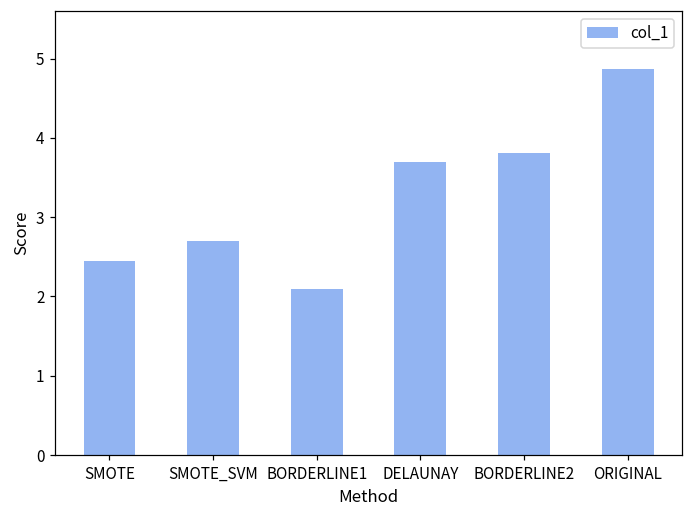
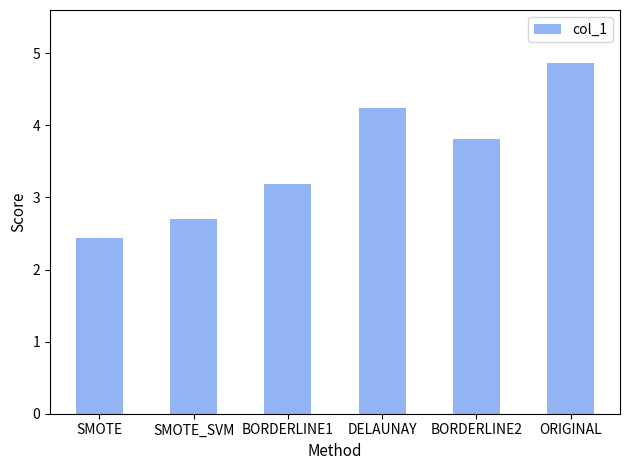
  {
    "SMOTE": 2.4,
    "SMOTE_SVM": 2.7,
-   "BORDERLINE1": 2.1,
-   "DELAUNAY": 3.7,
+   "BORDERLINE1": 3.2,
+   "DELAUNAY": 4.2,
    "BORDERLINE2": 3.8,
    "ORIGINAL": 4.9
  }
